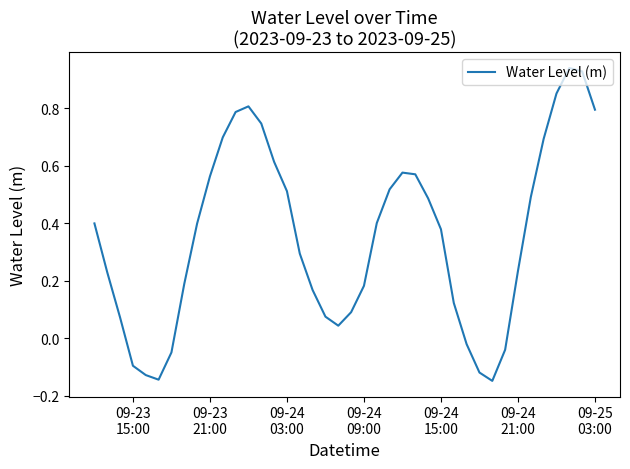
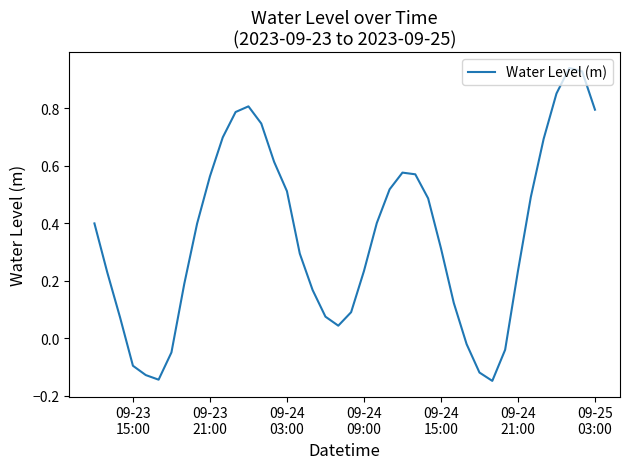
  {
    "09-23 15:00": -0.10,
    "09-23 21:00": 0.56,
    "09-24 03:00": 0.51,
-   "09-24 09:00": 0.18,
-   "09-24 15:00": 0.38,
+   "09-24 09:00": 0.23,
+   "09-24 15:00": 0.31,
    "09-24 21:00": 0.23,
    "09-25 03:00": 0.80
  }
